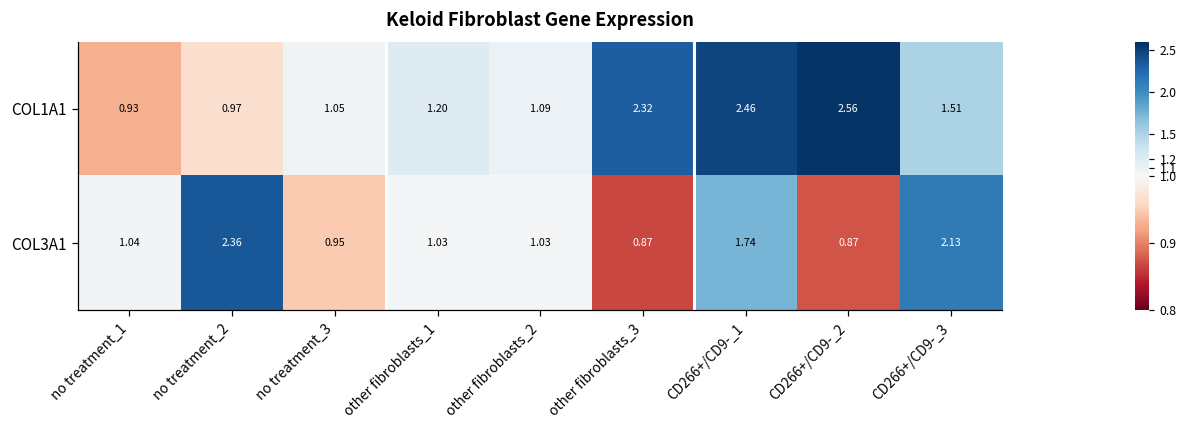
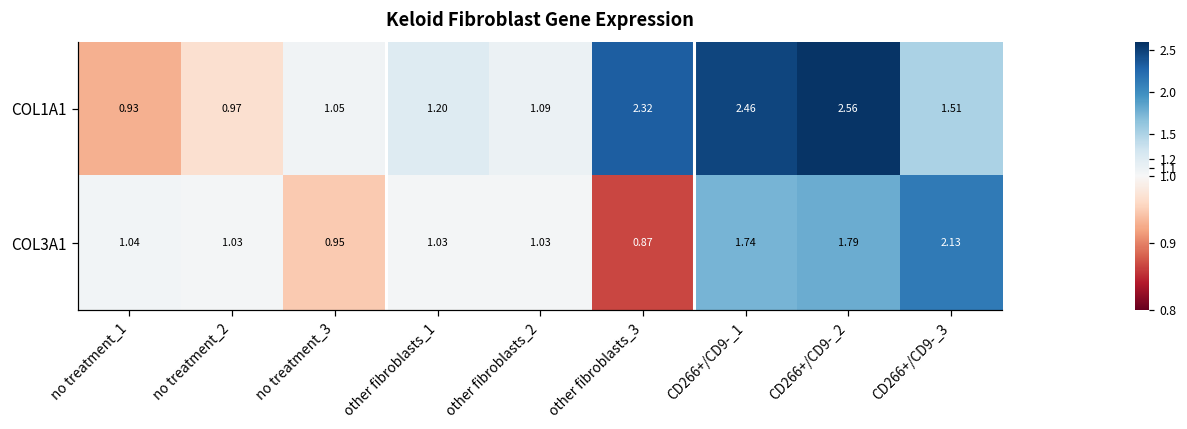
  {
    "COL1A1": {
      "no treatment_1": 0.93,
      "no treatment_2": 0.97,
      "no treatment_3": 1.05,
      "other fibroblasts_1": 1.20,
      "other fibroblasts_2": 1.09,
      "other fibroblasts_3": 2.32,
      "CD266+/CD9-_1": 2.46,
      "CD266+/CD9-_2": 2.56,
      "CD266+/CD9-_3": 1.51
    },
    "COL3A1": {
      "no treatment_1": 1.04,
-     "no treatment_2": 2.36,
+     "no treatment_2": 1.03,
      "no treatment_3": 0.95,
      "other fibroblasts_1": 1.03,
      "other fibroblasts_2": 1.03,
      "other fibroblasts_3": 0.87,
      "CD266+/CD9-_1": 1.74,
-     "CD266+/CD9-_2": 0.87,
+     "CD266+/CD9-_2": 1.79,
      "CD266+/CD9-_3": 2.13
    }
  }
